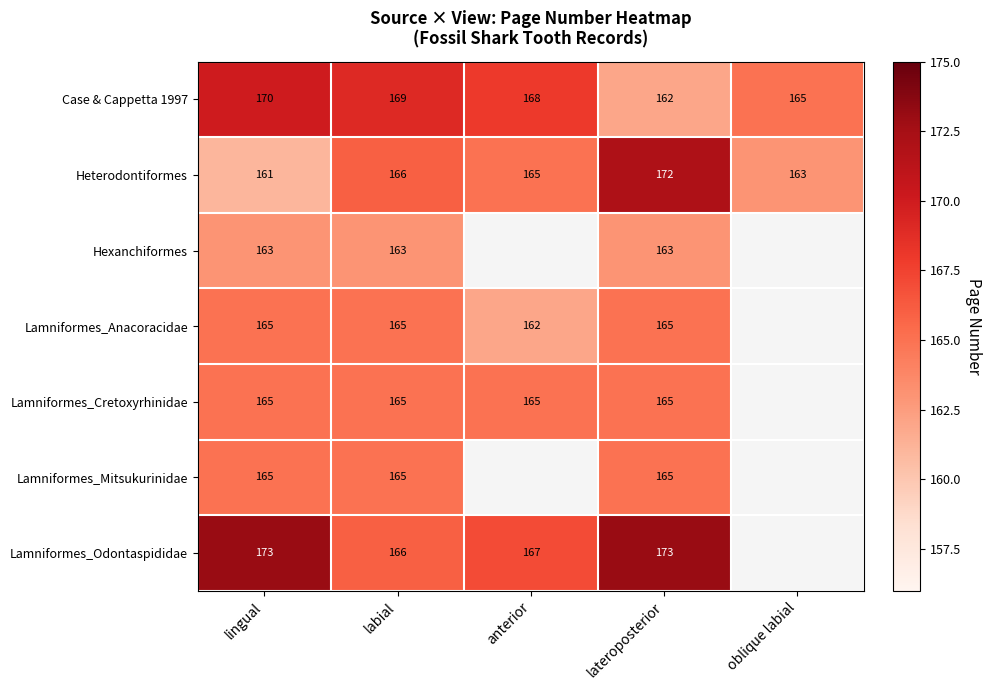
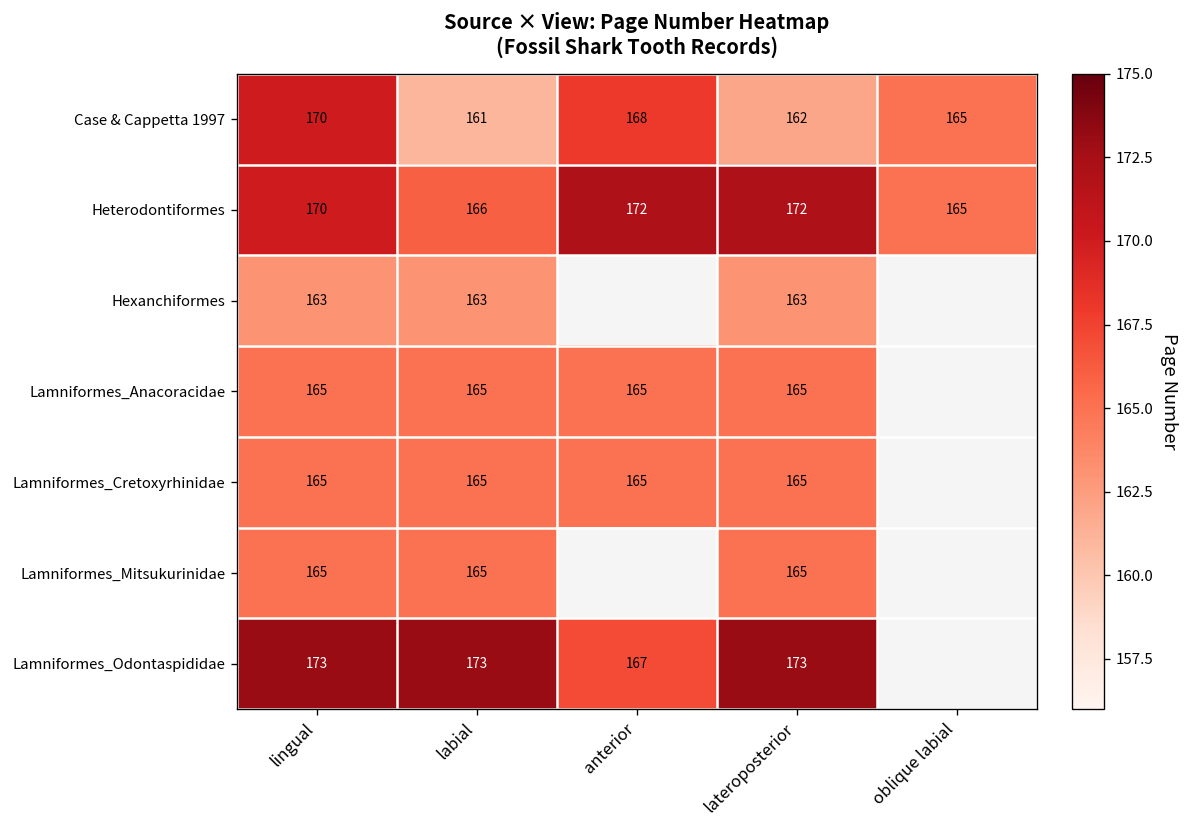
  {
    "Case & Cappetta 1997": {
      "lingual": 170,
-     "labial": 169,
+     "labial": 161,
      "anterior": 168,
      "lateroposterior": 162,
      "oblique labial": 165
    },
    "Heterodontiformes": {
-     "lingual": 161,
+     "lingual": 170,
      "labial": 166,
-     "anterior": 165,
+     "anterior": 172,
      "lateroposterior": 172,
-     "oblique labial": 163
+     "oblique labial": 165
    },
    "Hexanchiformes": {
      "lingual": 163,
      "labial": 163,
      "lateroposterior": 163
    },
    "Lamniformes_Anacoracidae": {
      "lingual": 165,
      "labial": 165,
-     "anterior": 162,
+     "anterior": 165,
      "lateroposterior": 165
    },
    "Lamniformes_Cretoxyrhinidae": {
      "lingual": 165,
      "labial": 165,
      "anterior": 165,
      "lateroposterior": 165
    },
    "Lamniformes_Mitsukurinidae": {
      "lingual": 165,
      "labial": 165,
      "lateroposterior": 165
    },
    "Lamniformes_Odontaspididae": {
      "lingual": 173,
-     "labial": 166,
+     "labial": 173,
      "anterior": 167,
      "lateroposterior": 173
    }
  }
